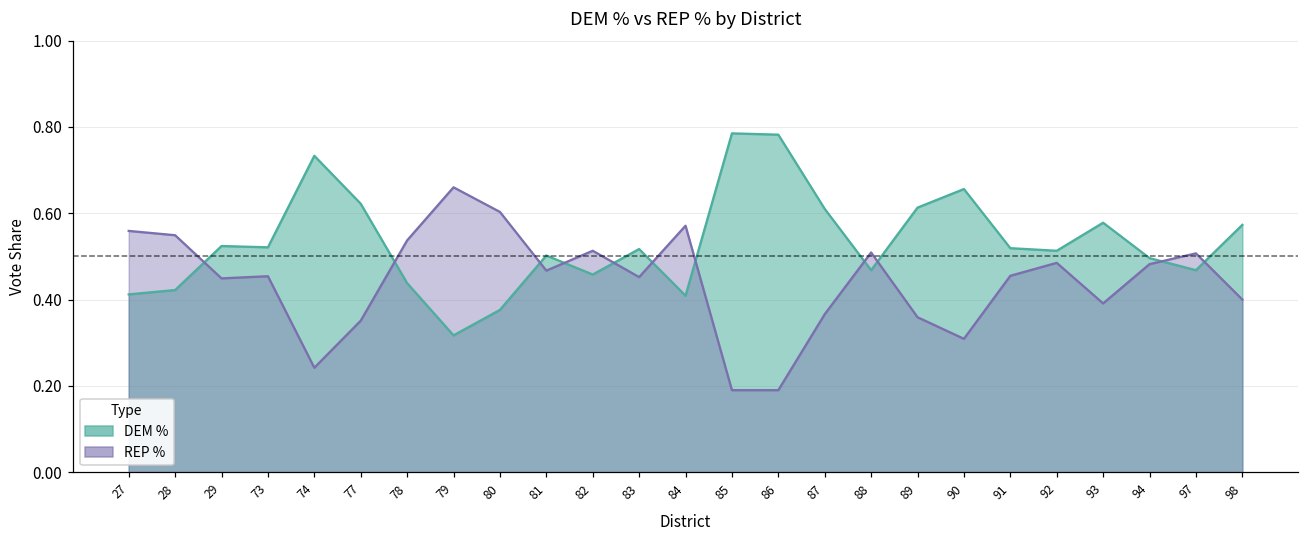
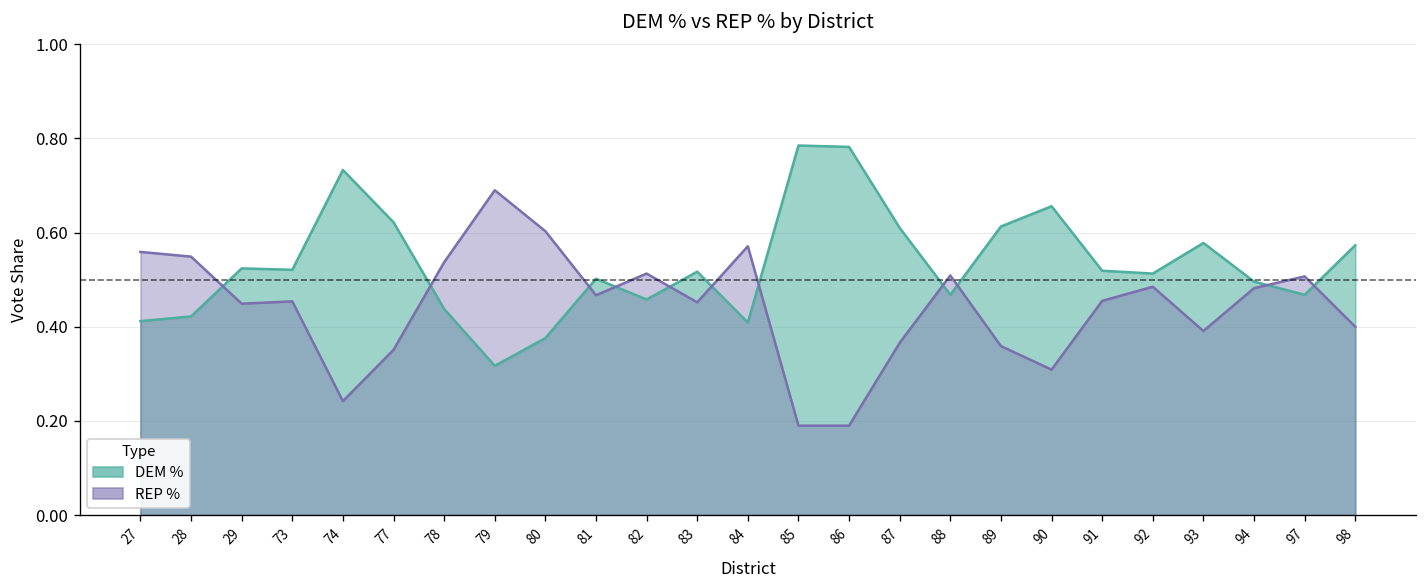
  {
    "DEM %": {
      "27": 0.41,
      "28": 0.42,
      "29": 0.52,
      "73": 0.52,
      "74": 0.73,
      "77": 0.62,
      "78": 0.44,
      "79": 0.32,
      "80": 0.38,
      "81": 0.50,
      "82": 0.46,
      "83": 0.52,
      "84": 0.41,
      "85": 0.79,
      "86": 0.78,
      "87": 0.61,
      "88": 0.47,
      "89": 0.61,
      "90": 0.66,
      "91": 0.52,
      "92": 0.51,
      "93": 0.58,
      "94": 0.50,
      "97": 0.47,
      "98": 0.57
    },
    "REP %": {
      "27": 0.56,
      "28": 0.55,
      "29": 0.45,
      "73": 0.45,
      "74": 0.24,
      "77": 0.35,
      "78": 0.54,
-     "79": 0.66,
+     "79": 0.69,
      "80": 0.60,
      "81": 0.47,
      "82": 0.51,
      "83": 0.45,
      "84": 0.57,
      "85": 0.19,
      "86": 0.19,
      "87": 0.37,
      "88": 0.51,
      "89": 0.36,
      "90": 0.31,
      "91": 0.46,
      "92": 0.49,
      "93": 0.39,
      "94": 0.48,
      "97": 0.51,
      "98": 0.40
    }
  }
